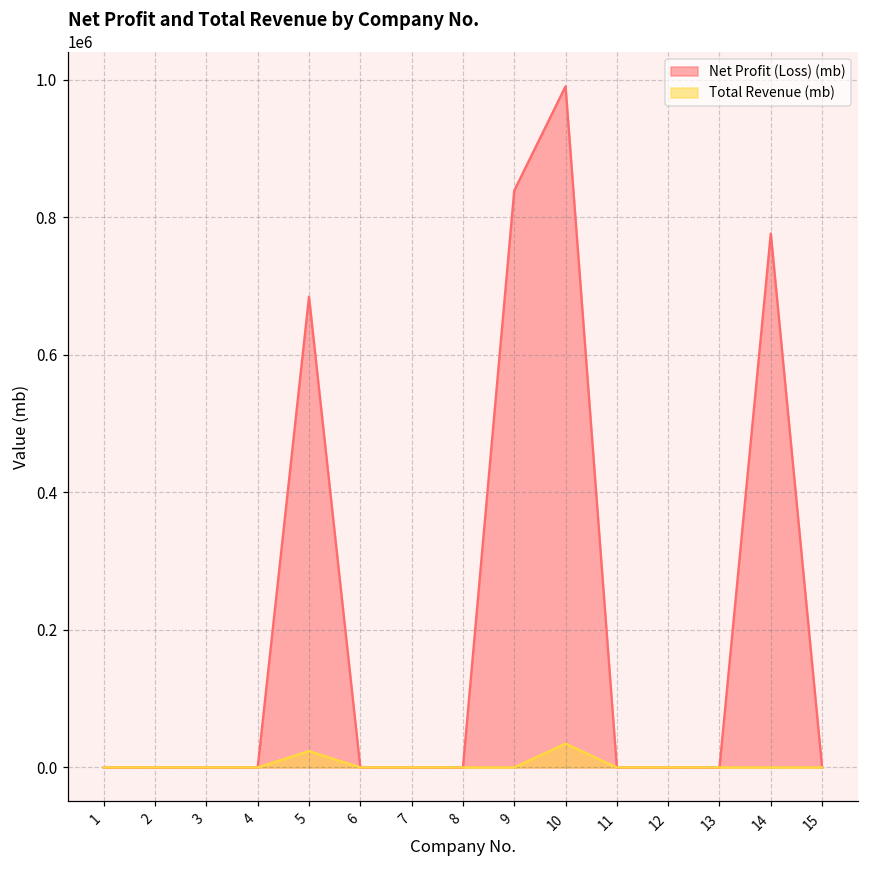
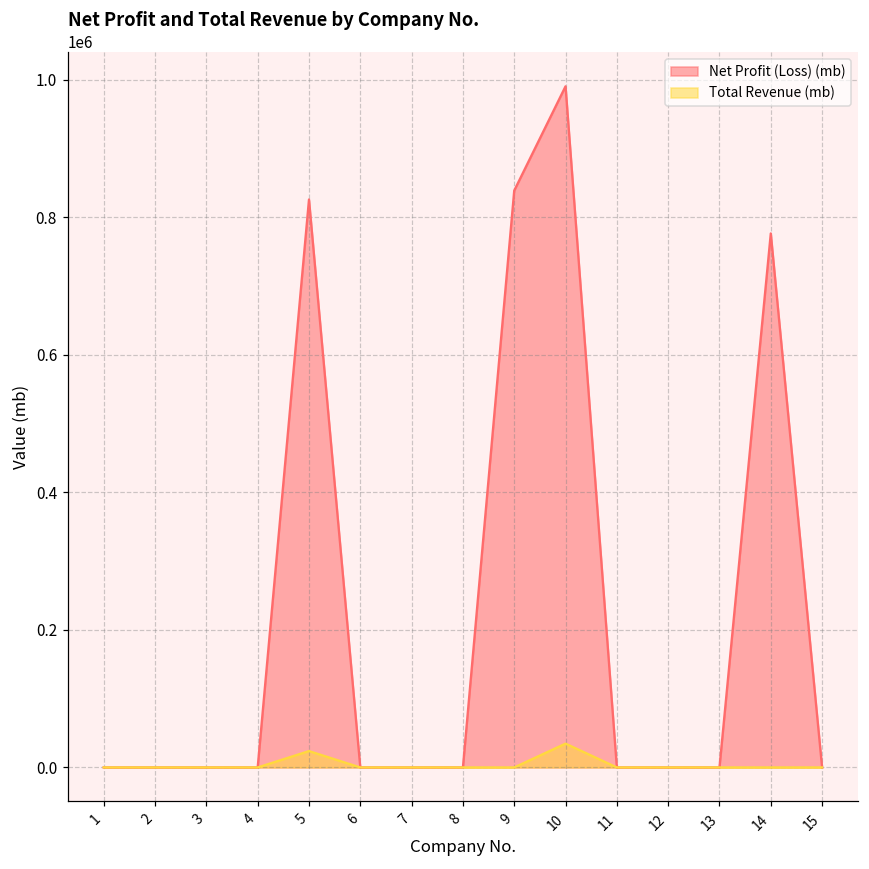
  {
    "Net Profit and Total Revenue by Company No.": {
      "Net Profit (Loss) (mb)": {
-       "5": 680000,
+       "5": 830000,
        "9": 840000,
        "10": 990000,
        "14": 780000
      },
      "Total Revenue (mb)": {
        "5": 20000,
        "9": 0,
        "10": 30000,
        "14": 0
      }
    }
  }
